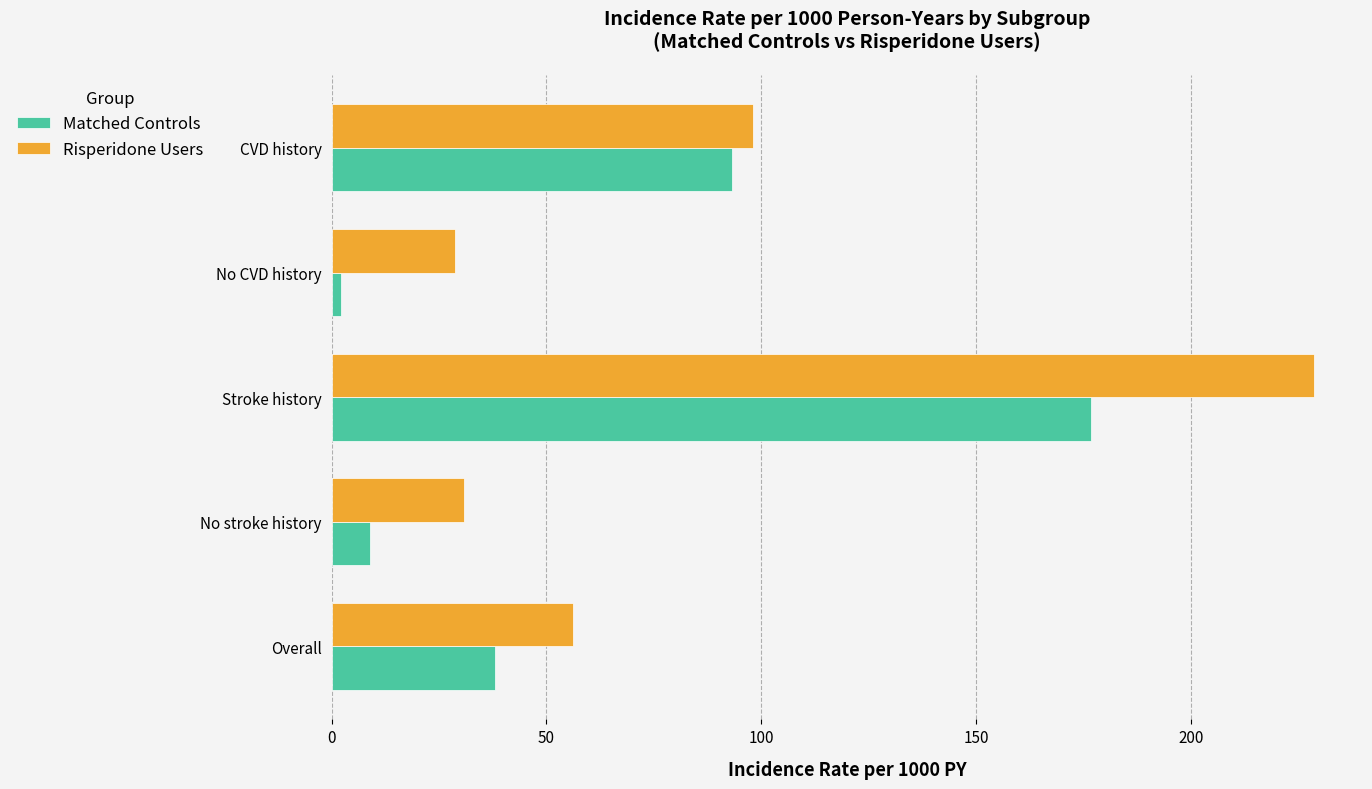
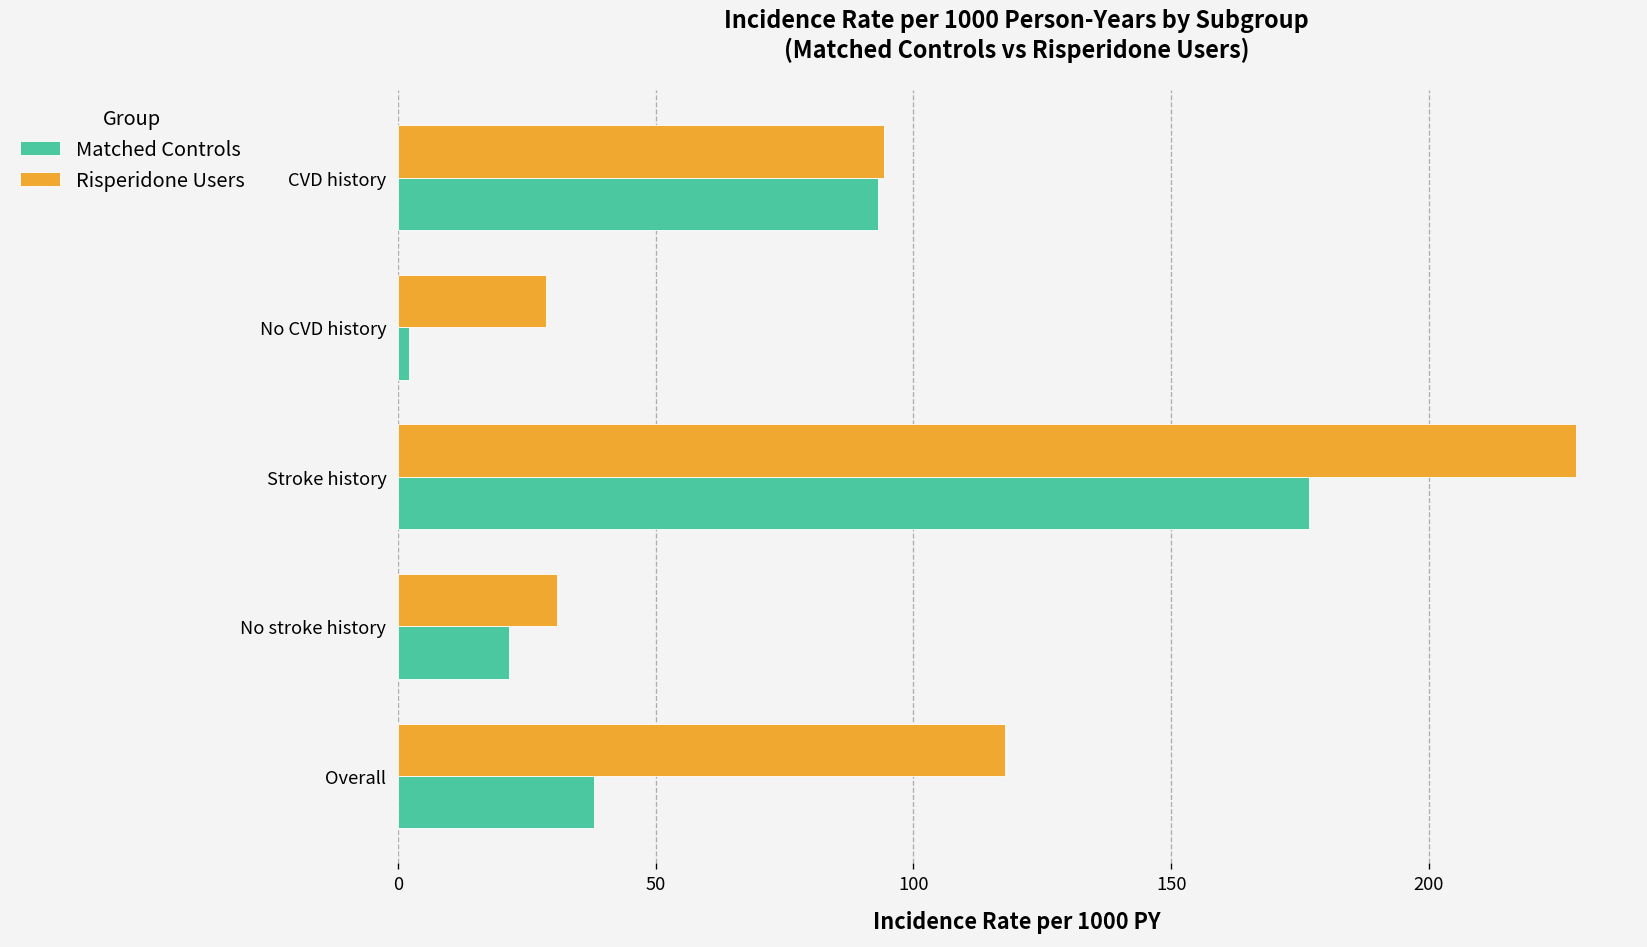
  {
    "Matched Controls": {
      "CVD history": 93,
      "No CVD history": 2,
      "Stroke history": 177,
-     "No stroke history": 9,
+     "No stroke history": 22,
      "Overall": 38
    },
    "Risperidone Users": {
-     "CVD history": 98,
+     "CVD history": 94,
      "No CVD history": 29,
      "Stroke history": 229,
      "No stroke history": 31,
-     "Overall": 56
+     "Overall": 118
    }
  }
